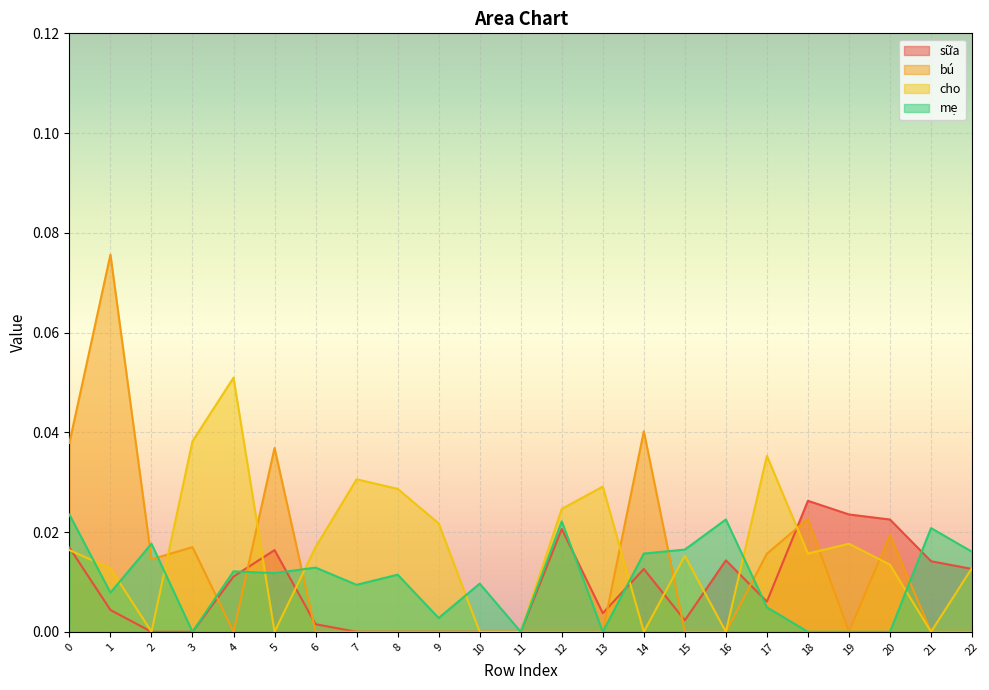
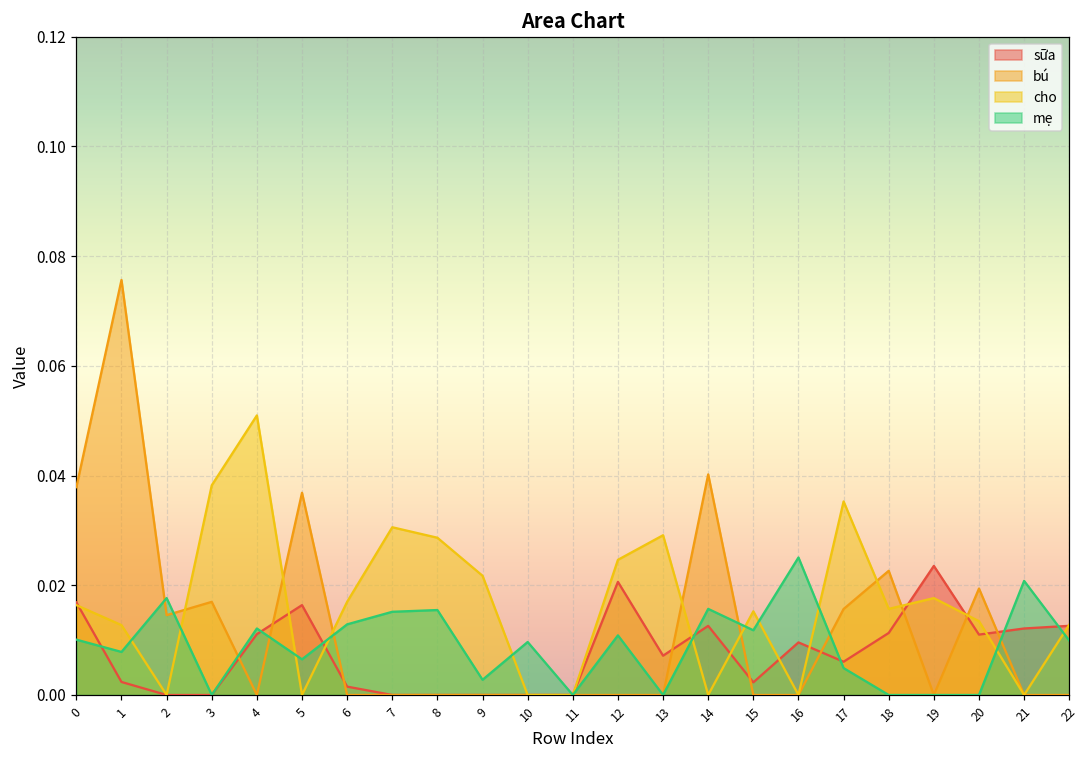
  {
    "sữa": {
-     "1": 0.004,
+     "1": 0.002,
      "4": 0.011,
      "5": 0.016,
      "6": 0.002,
      "12": 0.021,
-     "13": 0.004,
+     "13": 0.007,
      "14": 0.013,
      "15": 0.002,
-     "16": 0.014,
+     "16": 0.010,
      "17": 0.006,
-     "18": 0.026,
+     "18": 0.011,
      "19": 0.024,
-     "20": 0.023,
-     "21": 0.014
+     "20": 0.011,
+     "21": 0.012
    },
    "mẹ": {
-     "0": 0.024,
+     "0": 0.010,
      "1": 0.008,
      "2": 0.018,
      "4": 0.012,
-     "5": 0.012,
+     "5": 0.007,
      "6": 0.013,
-     "7": 0.009,
-     "8": 0.011,
+     "7": 0.015,
+     "8": 0.015,
      "9": 0.003,
      "10": 0.010,
-     "12": 0.022,
+     "12": 0.011,
      "14": 0.016,
-     "15": 0.016,
-     "16": 0.023,
+     "15": 0.012,
+     "16": 0.025,
      "17": 0.005,
      "18": 0.000,
      "20": 0.000,
      "21": 0.021,
-     "22": 0.016
+     "22": 0.010
    }
  }
